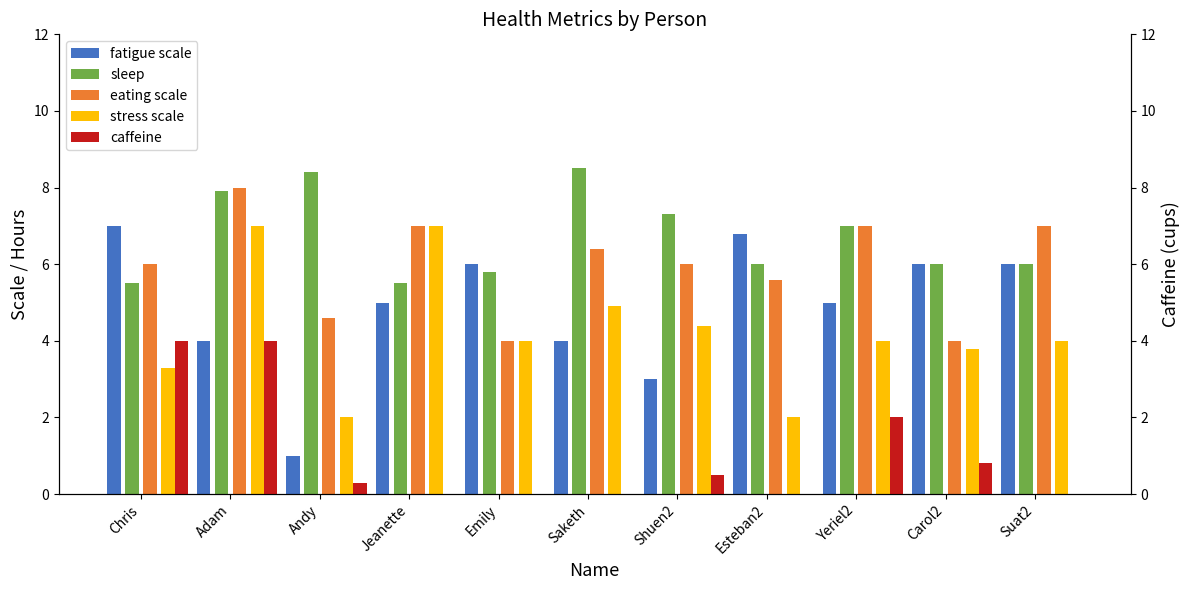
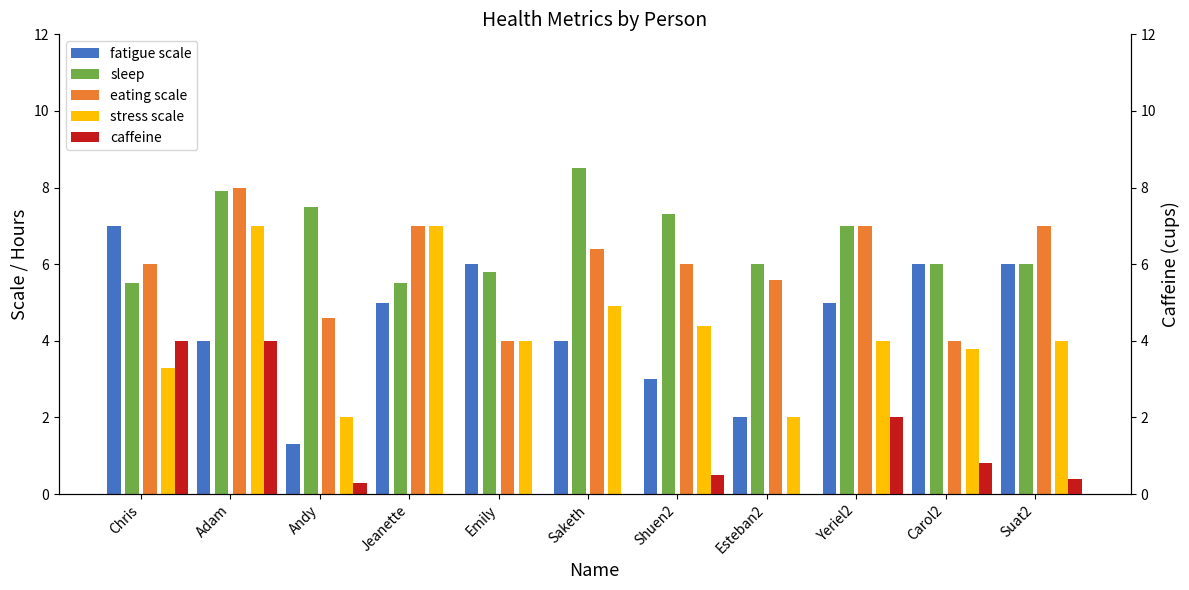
  {
    "fatigue scale": {
      "Chris": 7.0,
      "Adam": 4.0,
-     "Andy": 1.0,
+     "Andy": 1.3,
      "Jeanette": 5.0,
      "Emily": 6.0,
      "Saketh": 4.0,
      "Shuen2": 3.0,
-     "Esteban2": 6.8,
+     "Esteban2": 2.0,
      "Yeriel2": 5.0,
      "Carol2": 6.0,
      "Suat2": 6.0
    },
    "sleep": {
      "Chris": 5.5,
      "Adam": 7.9,
-     "Andy": 8.4,
+     "Andy": 7.5,
      "Jeanette": 5.5,
      "Emily": 5.8,
      "Saketh": 8.5,
      "Shuen2": 7.3,
      "Esteban2": 6.0,
      "Yeriel2": 7.0,
      "Carol2": 6.0,
      "Suat2": 6.0
    },
    "eating scale": {
      "Chris": 6.0,
      "Adam": 8.0,
      "Andy": 4.6,
      "Jeanette": 7.0,
      "Emily": 4.0,
      "Saketh": 6.4,
      "Shuen2": 6.0,
      "Esteban2": 5.6,
      "Yeriel2": 7.0,
      "Carol2": 4.0,
      "Suat2": 7.0
    },
    "stress scale": {
      "Chris": 3.3,
      "Adam": 7.0,
      "Andy": 2.0,
      "Jeanette": 7.0,
      "Emily": 4.0,
      "Saketh": 4.9,
      "Shuen2": 4.4,
      "Esteban2": 2.0,
      "Yeriel2": 4.0,
      "Carol2": 3.8,
      "Suat2": 4.0
    },
    "caffeine": {
      "Chris": 4.0,
      "Adam": 4.0,
      "Andy": 0.3,
      "Jeanette": 0.0,
      "Emily": 0.0,
      "Saketh": 0.0,
      "Shuen2": 0.5,
      "Esteban2": 0.0,
      "Yeriel2": 2.0,
      "Carol2": 0.8,
-     "Suat2": 0.0
+     "Suat2": 0.4
    }
  }
